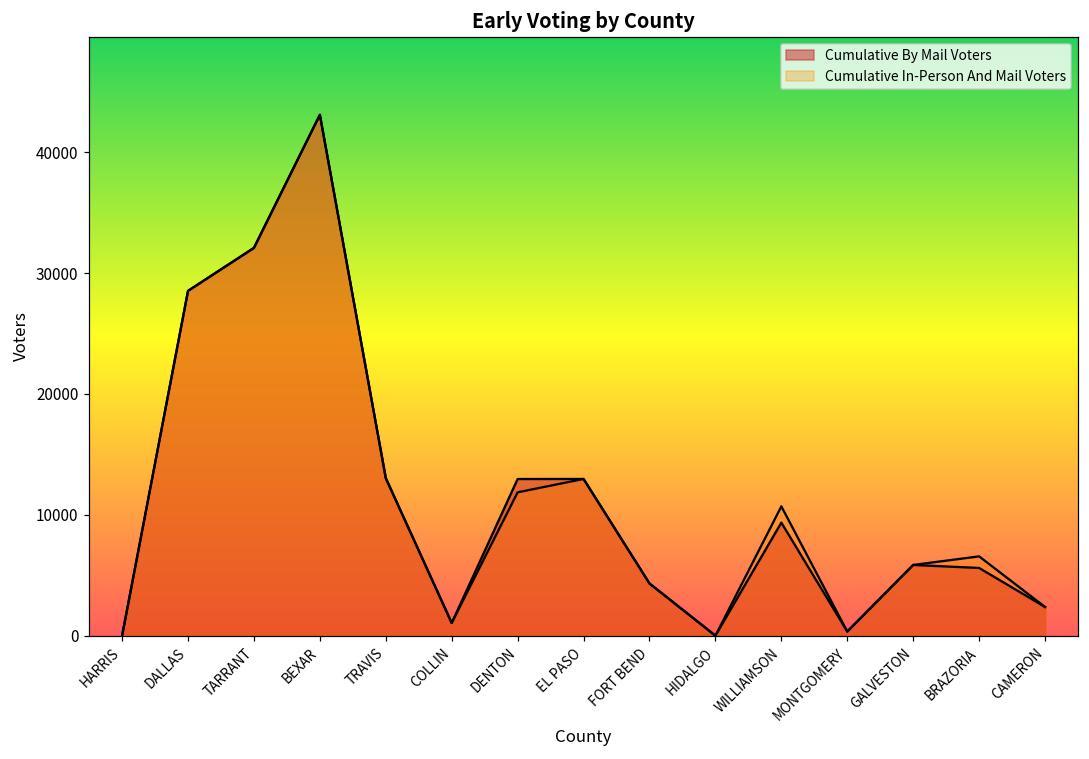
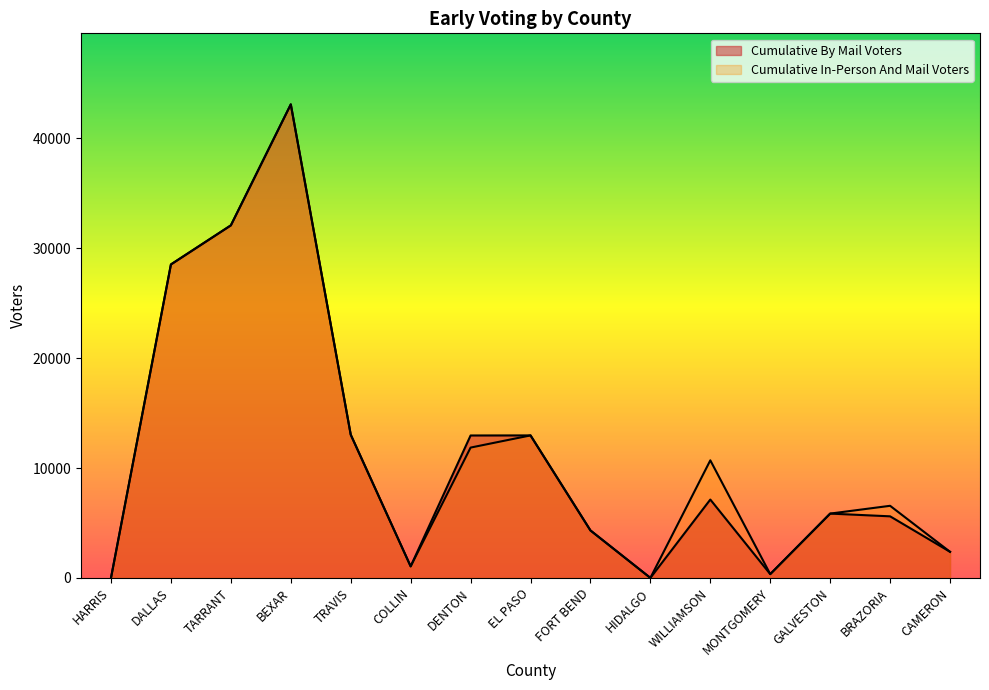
  {
    "Cumulative By Mail Voters": {
      "DENTON": 13000,
-     "WILLIAMSON": 9400,
+     "WILLIAMSON": 7100,
      "BRAZORIA": 5600
    },
    "Cumulative In-Person And Mail Voters": {
      "DENTON": 11900,
      "WILLIAMSON": 10700,
      "BRAZORIA": 6600
    }
  }
